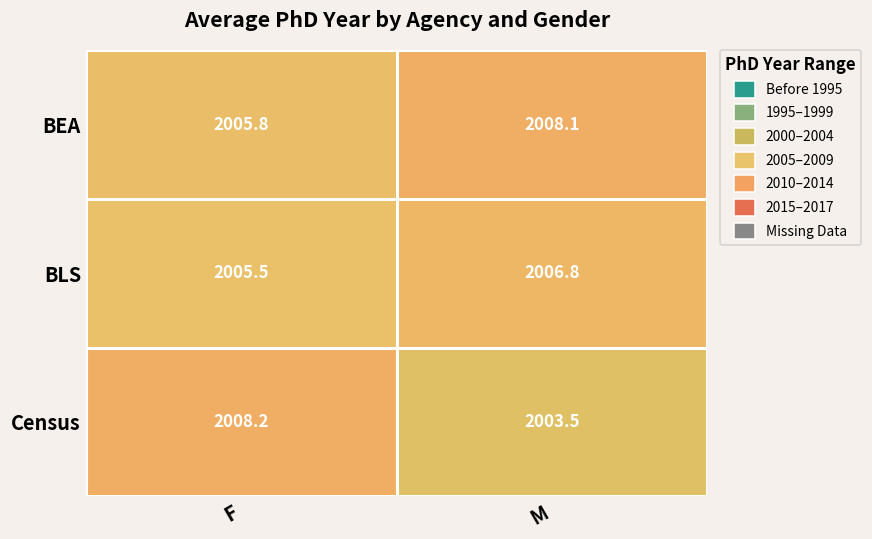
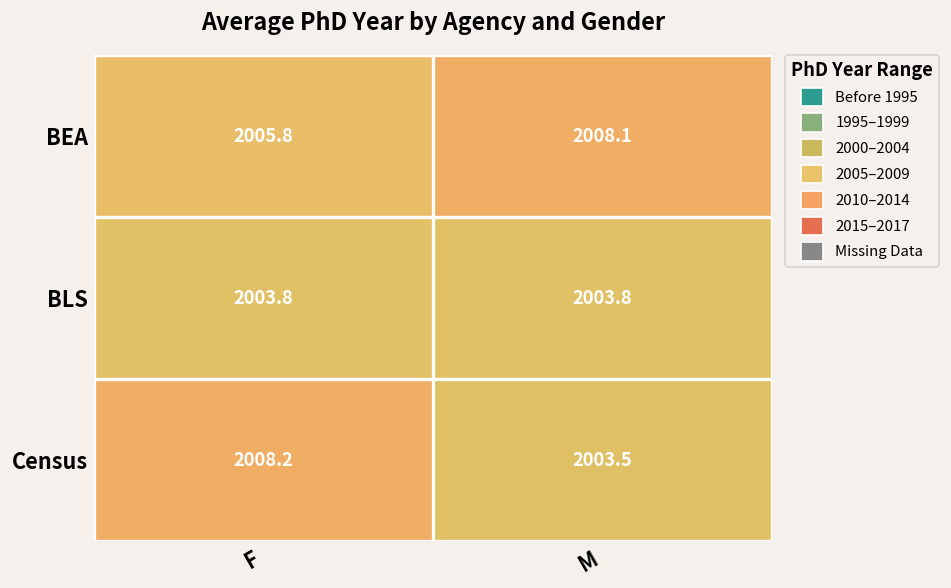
  {
    "BEA": {
      "F": 2005.8,
      "M": 2008.1
    },
    "BLS": {
-     "F": 2005.5,
-     "M": 2006.8
+     "F": 2003.8,
+     "M": 2003.8
    },
    "Census": {
      "F": 2008.2,
      "M": 2003.5
    }
  }
